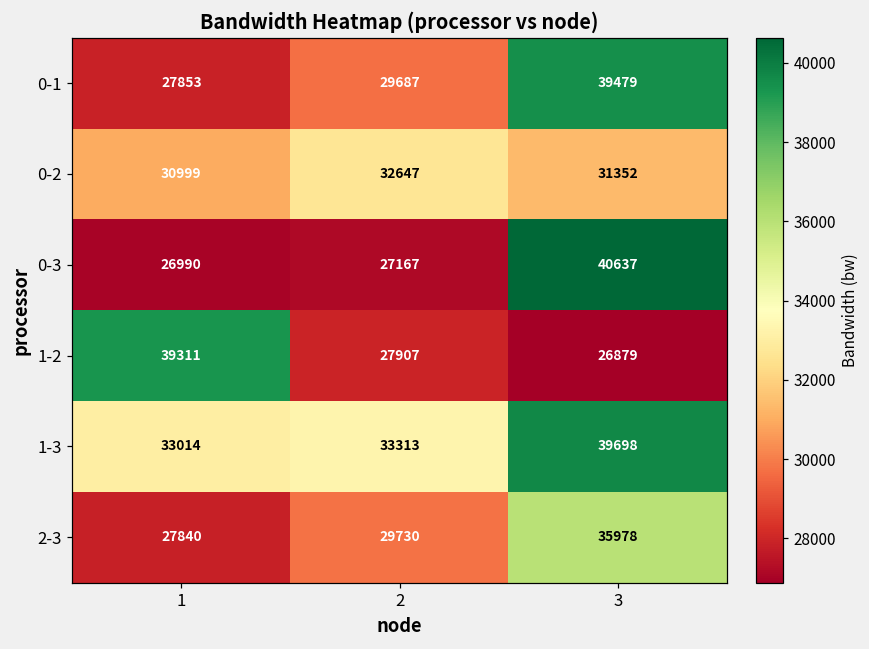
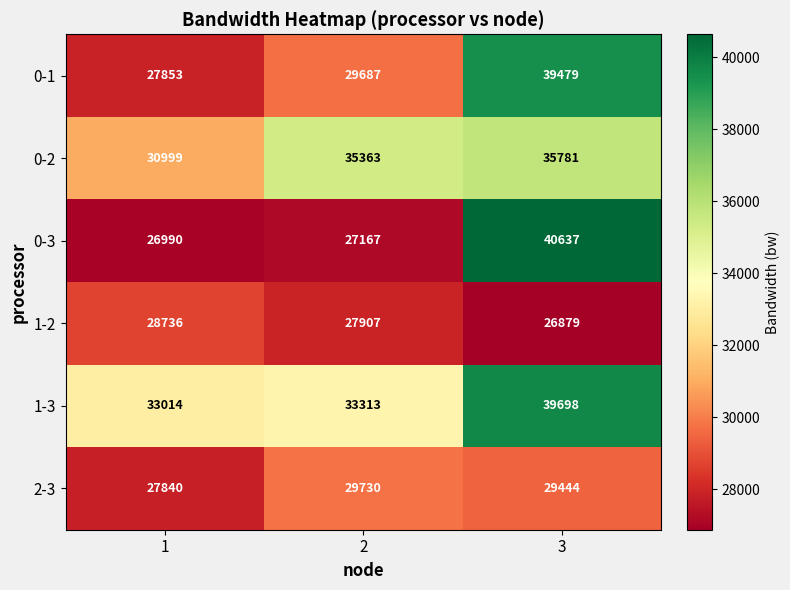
  {
    "0-1": {
      "1": 27853,
      "2": 29687,
      "3": 39479
    },
    "0-2": {
      "1": 30999,
-     "2": 32647,
-     "3": 31352
+     "2": 35363,
+     "3": 35781
    },
    "0-3": {
      "1": 26990,
      "2": 27167,
      "3": 40637
    },
    "1-2": {
-     "1": 39311,
+     "1": 28736,
      "2": 27907,
      "3": 26879
    },
    "1-3": {
      "1": 33014,
      "2": 33313,
      "3": 39698
    },
    "2-3": {
      "1": 27840,
      "2": 29730,
-     "3": 35978
+     "3": 29444
    }
  }
